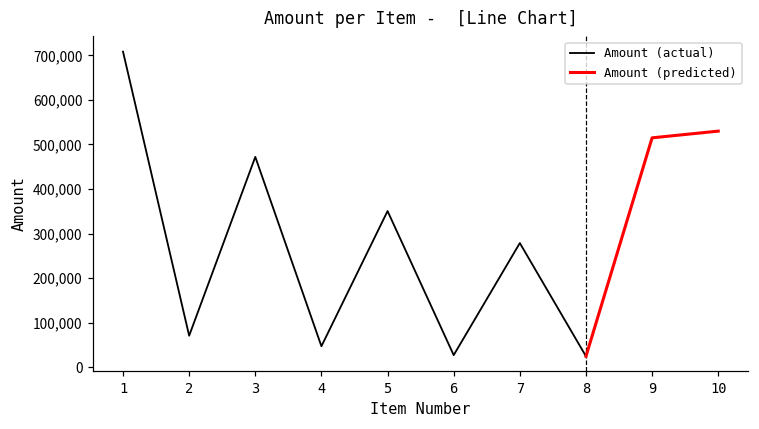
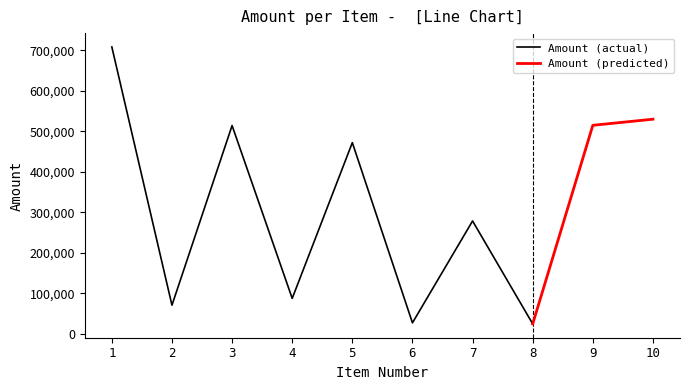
  {
    "Amount (actual)": {
      "1": "710,000",
      "2": "70,000",
-     "3": "470,000",
-     "4": "50,000",
-     "5": "350,000",
+     "3": "510,000",
+     "4": "90,000",
+     "5": "470,000",
      "6": "30,000",
      "7": "280,000"
    },
    "Amount (predicted)": {
      "9": "510,000",
      "10": "530,000"
    }
  }
